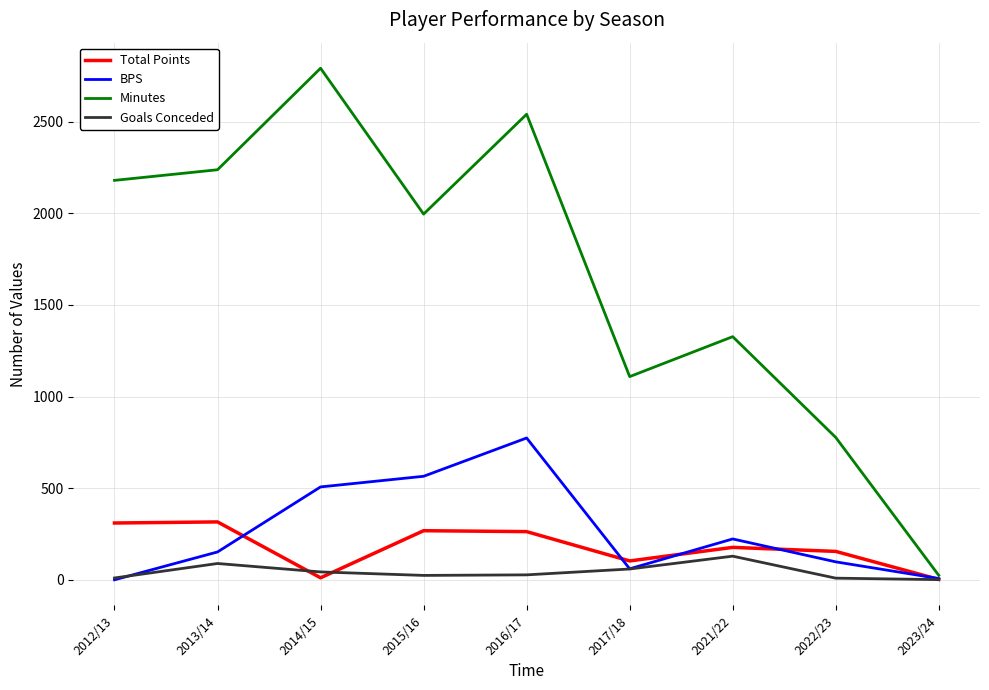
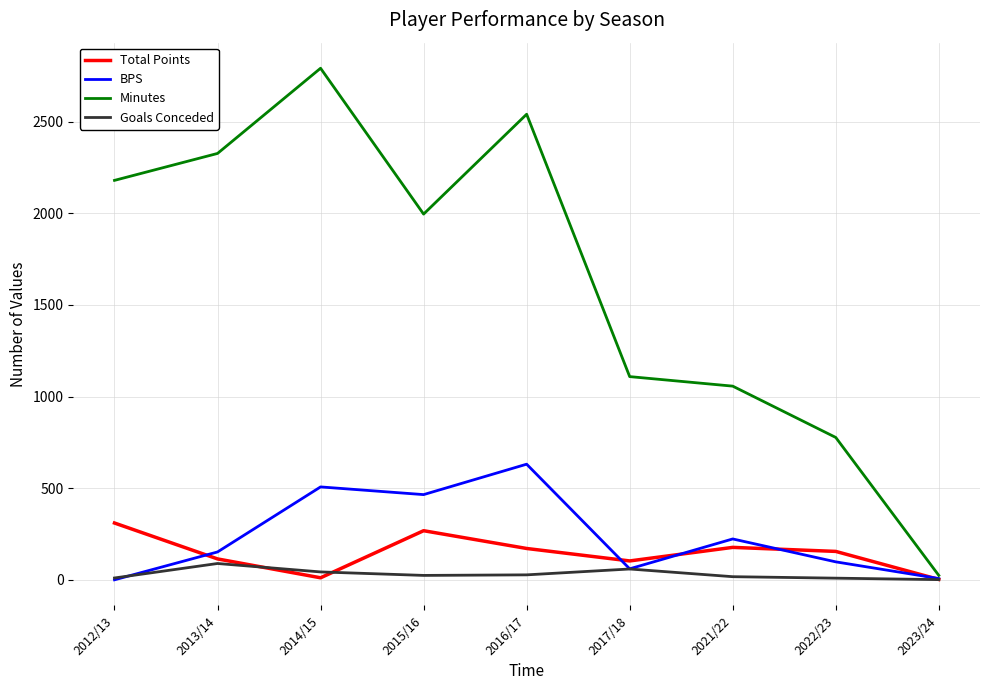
  {
    "Total Points": {
      "2012/13": 310,
-     "2013/14": 320,
+     "2013/14": 110,
      "2014/15": 10,
      "2015/16": 270,
-     "2016/17": 260,
+     "2016/17": 170,
      "2017/18": 100,
      "2021/22": 180,
      "2022/23": 160
    },
    "BPS": {
      "2013/14": 150,
      "2014/15": 510,
-     "2015/16": 570,
-     "2016/17": 770,
+     "2015/16": 470,
+     "2016/17": 630,
      "2021/22": 220,
      "2022/23": 100
    },
    "Minutes": {
      "2012/13": 2180,
-     "2013/14": 2240,
+     "2013/14": 2330,
      "2014/15": 2790,
      "2015/16": 2000,
      "2016/17": 2540,
      "2017/18": 1110,
-     "2021/22": 1330,
+     "2021/22": 1060,
      "2022/23": 780,
      "2023/24": 20
    },
    "Goals Conceded": {
      "2013/14": 90,
      "2014/15": 40,
      "2015/16": 20,
      "2016/17": 30,
-     "2021/22": 130,
+     "2021/22": 20,
      "2022/23": 10
    }
  }
